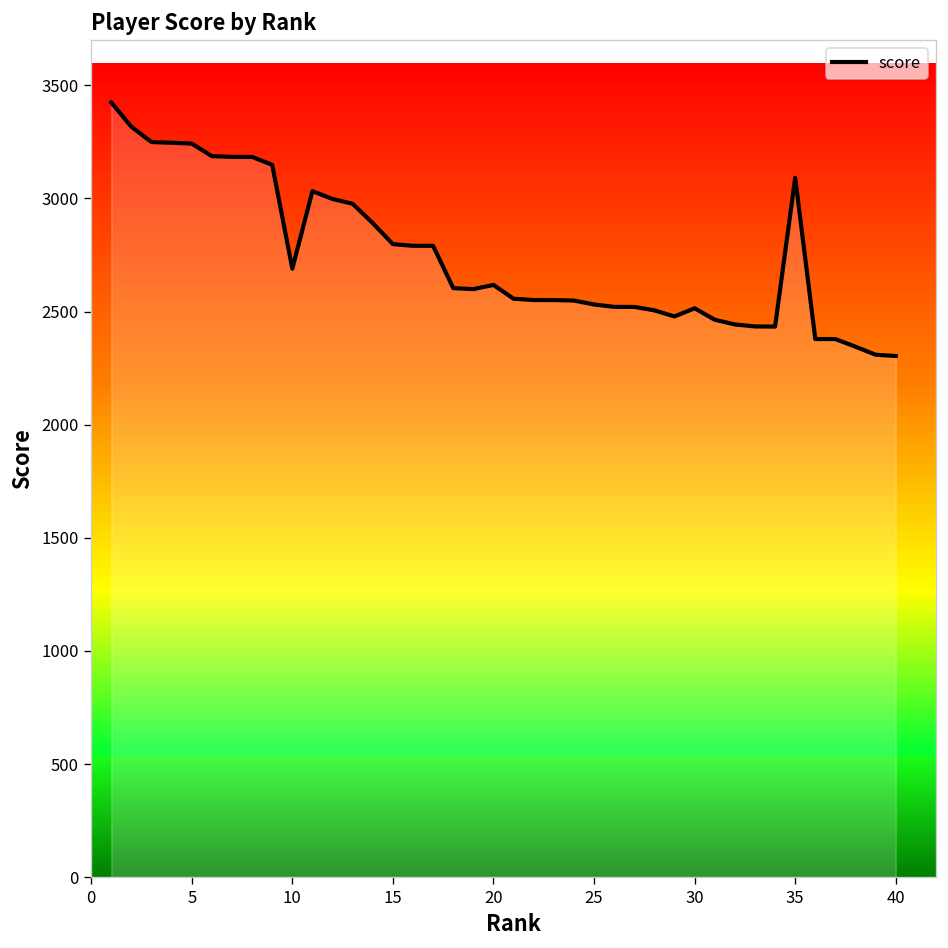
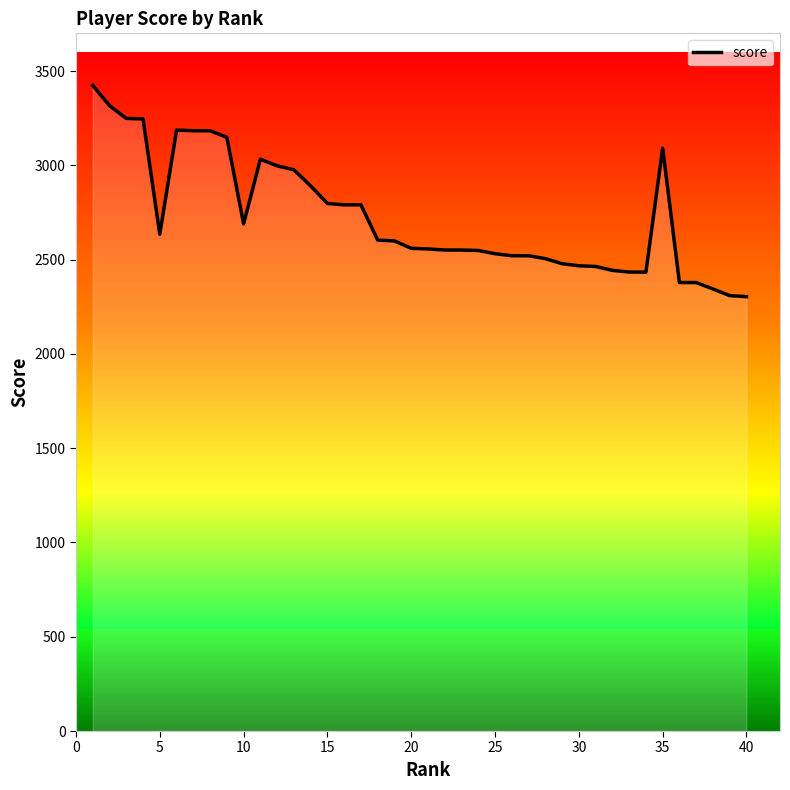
  {
    "score": {
-     "5": 3240,
+     "5": 2630,
      "10": 2690,
      "15": 2800,
-     "20": 2620,
+     "20": 2560,
      "25": 2530,
-     "30": 2510,
+     "30": 2470,
      "35": 3090,
      "40": 2300
    }
  }
